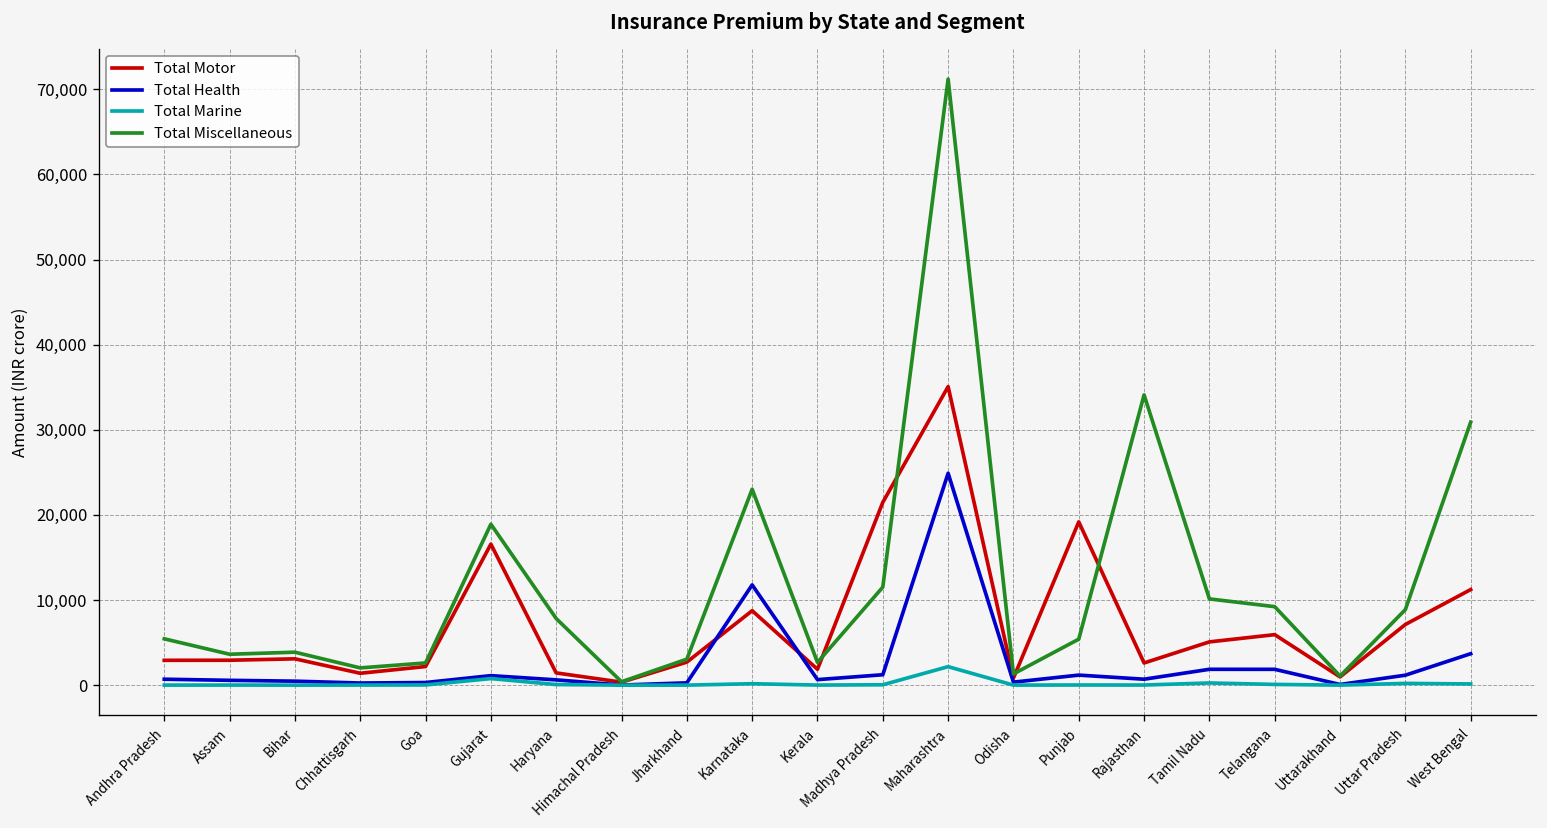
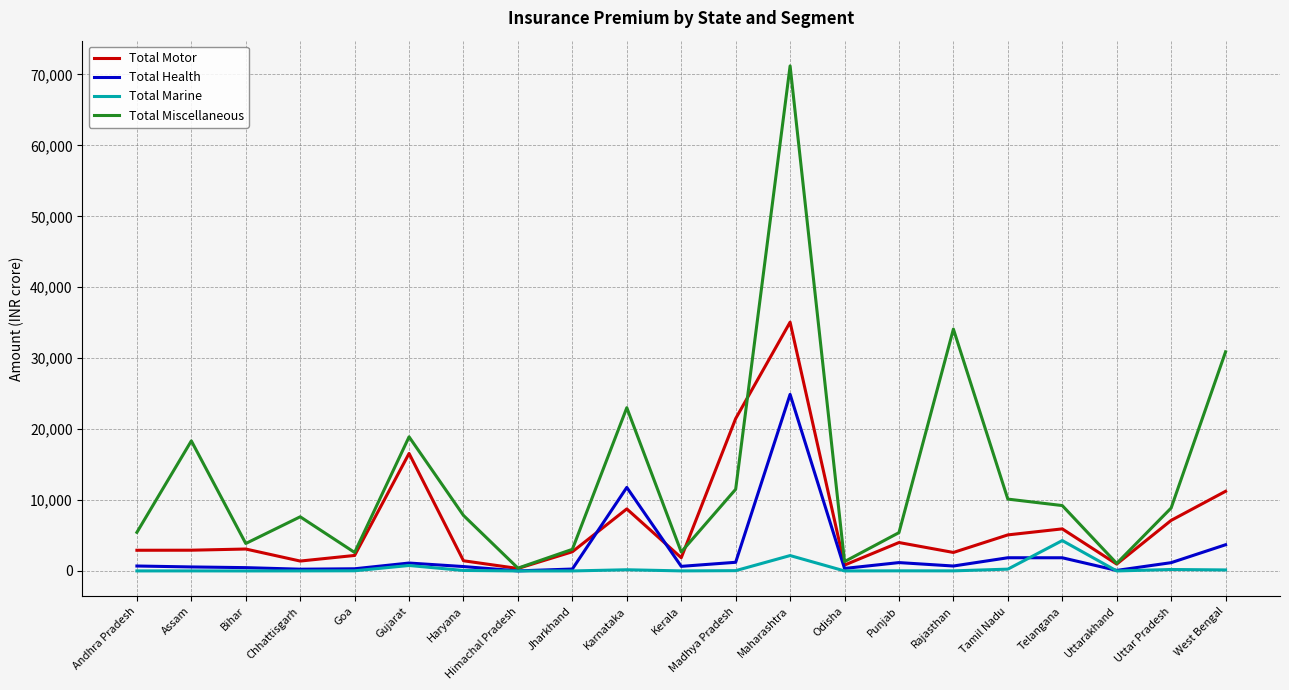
  {
    "Total Motor": {
      "Andhra Pradesh": "3,000",
      "Assam": "3,000",
      "Bihar": "3,000",
      "Chhattisgarh": "1,000",
      "Goa": "2,000",
      "Gujarat": "17,000",
      "Haryana": "1,000",
      "Karnataka": "9,000",
      "Kerala": "2,000",
      "Madhya Pradesh": "21,000",
      "Maharashtra": "35,000",
      "Odisha": "1,000",
-     "Punjab": "19,000",
+     "Punjab": "4,000",
      "Rajasthan": "3,000",
      "Tamil Nadu": "5,000",
      "Telangana": "6,000",
      "Uttar Pradesh": "7,000",
      "West Bengal": "11,000"
    },
    "Total Health": {
      "Andhra Pradesh": "1,000",
      "Assam": "1,000",
      "Bihar": "0",
      "Haryana": "1,000",
      "Karnataka": "12,000",
      "Kerala": "1,000",
      "Madhya Pradesh": "1,000",
      "Maharashtra": "25,000",
      "Punjab": "1,000",
      "Rajasthan": "1,000",
      "Tamil Nadu": "2,000",
      "Telangana": "2,000",
      "Uttar Pradesh": "1,000",
      "West Bengal": "4,000"
    },
    "Total Marine": {
      "Andhra Pradesh": "0",
      "Assam": "0",
      "Bihar": "0",
      "Haryana": "0",
      "Karnataka": "0",
      "Kerala": "0",
      "Madhya Pradesh": "0",
      "Maharashtra": "2,000",
      "Punjab": "0",
      "Rajasthan": "0",
      "Tamil Nadu": "0",
-     "Telangana": "0",
+     "Telangana": "4,000",
      "Uttar Pradesh": "0",
      "West Bengal": "0"
    },
    "Total Miscellaneous": {
      "Andhra Pradesh": "5,000",
-     "Assam": "4,000",
+     "Assam": "18,000",
      "Bihar": "4,000",
-     "Chhattisgarh": "2,000",
+     "Chhattisgarh": "8,000",
      "Goa": "3,000",
      "Gujarat": "19,000",
      "Haryana": "8,000",
      "Karnataka": "23,000",
      "Kerala": "3,000",
      "Madhya Pradesh": "12,000",
      "Maharashtra": "71,000",
      "Odisha": "1,000",
      "Punjab": "5,000",
      "Rajasthan": "34,000",
      "Tamil Nadu": "10,000",
      "Telangana": "9,000",
      "Uttar Pradesh": "9,000",
      "West Bengal": "31,000"
    }
  }
